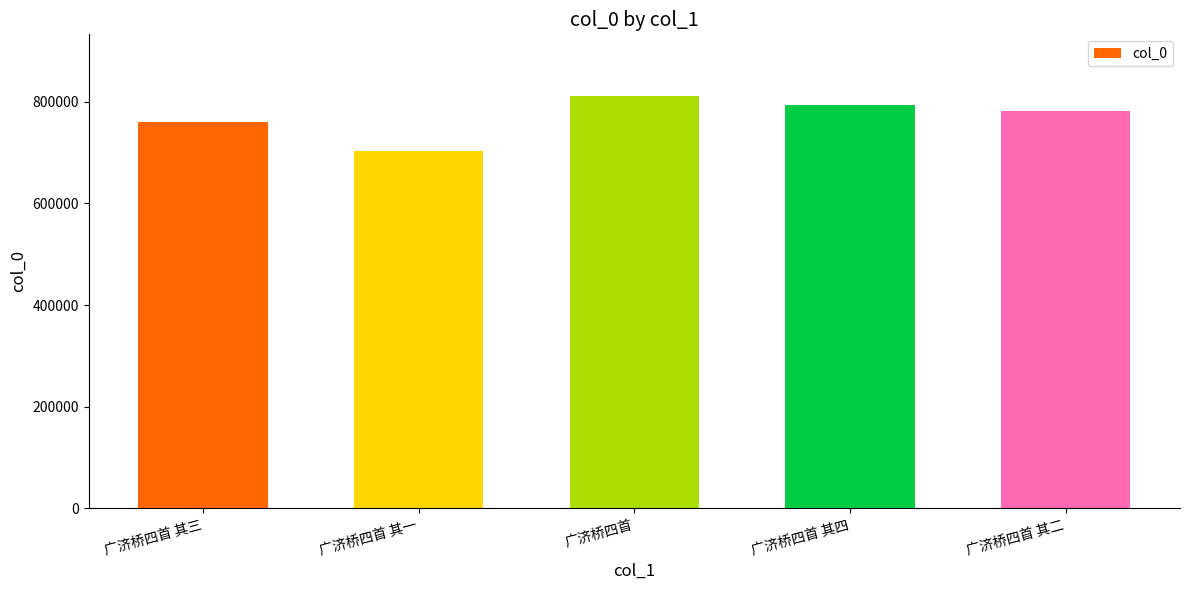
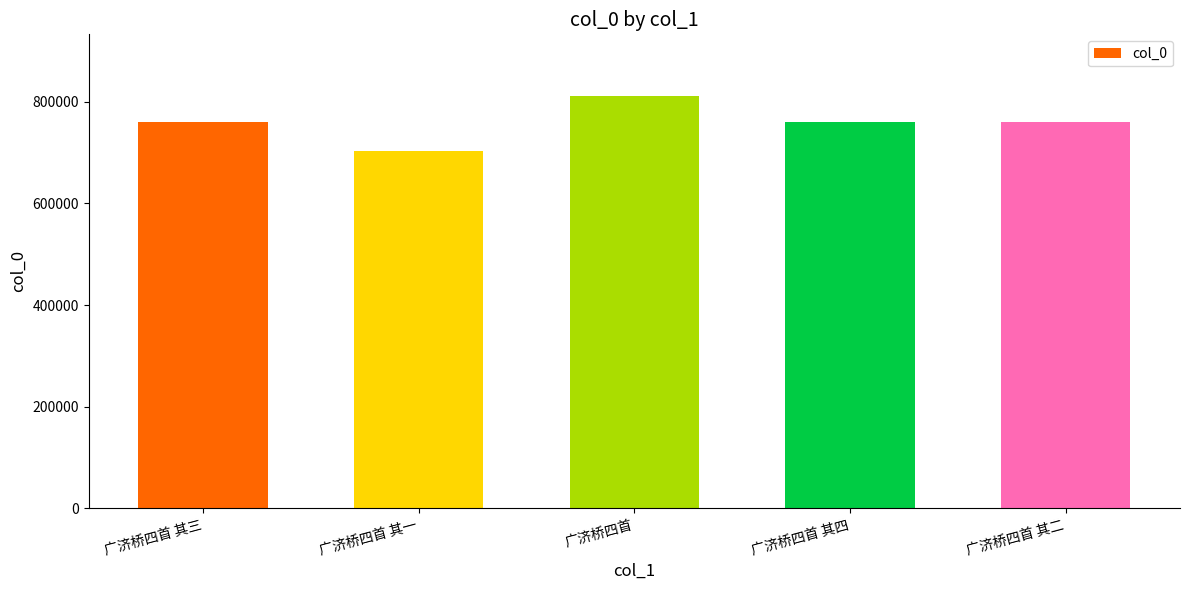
  {
    "广济桥四首 其三": 760000,
    "广济桥四首 其一": 700000,
    "广济桥四首": 810000,
-   "广济桥四首 其四": 790000,
-   "广济桥四首 其二": 780000
+   "广济桥四首 其四": 760000,
+   "广济桥四首 其二": 760000
  }
